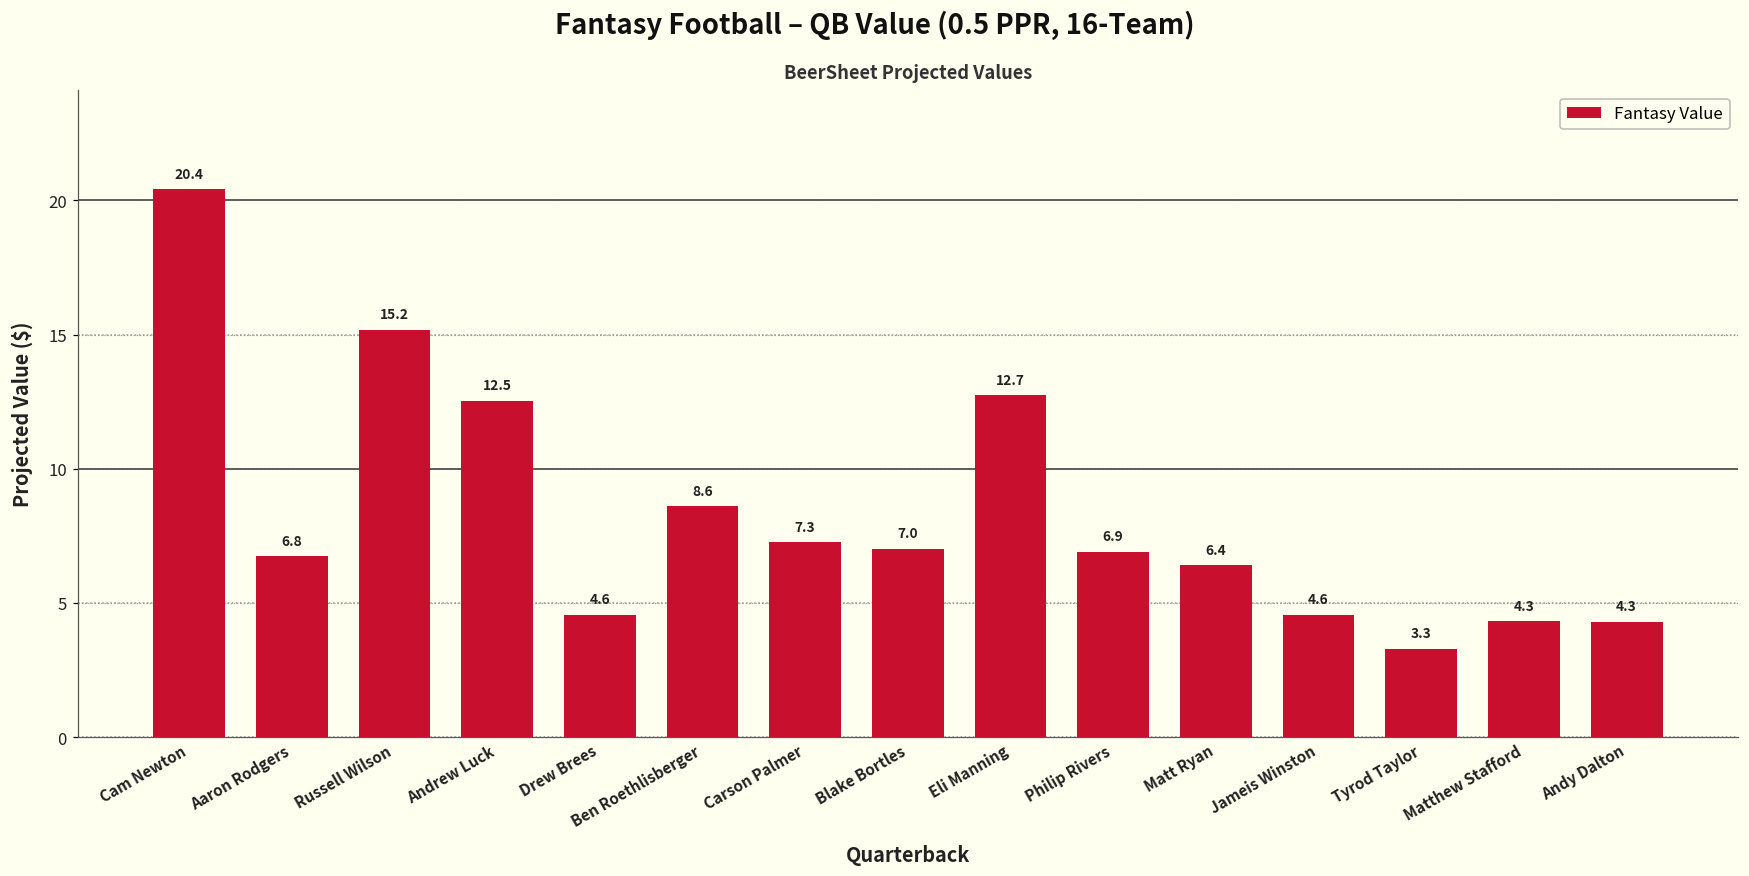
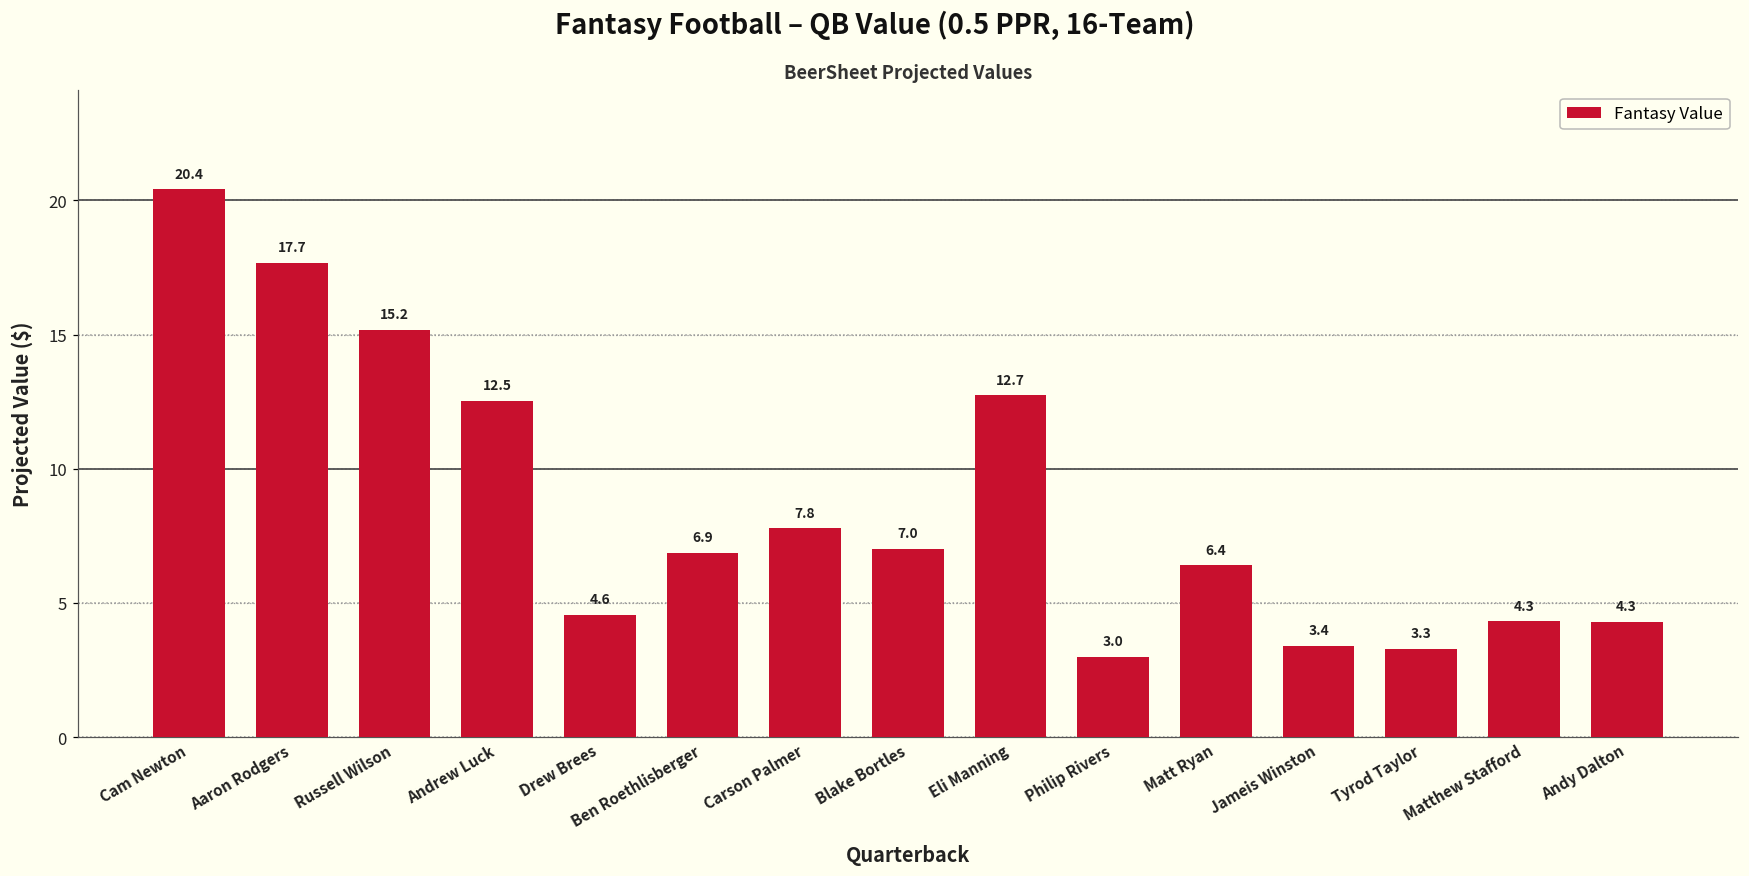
  {
    "Cam Newton": 20.4,
-   "Aaron Rodgers": 6.8,
+   "Aaron Rodgers": 17.7,
    "Russell Wilson": 15.2,
    "Andrew Luck": 12.5,
    "Drew Brees": 4.6,
-   "Ben Roethlisberger": 8.6,
-   "Carson Palmer": 7.3,
+   "Ben Roethlisberger": 6.9,
+   "Carson Palmer": 7.8,
    "Blake Bortles": 7.0,
    "Eli Manning": 12.7,
-   "Philip Rivers": 6.9,
+   "Philip Rivers": 3.0,
    "Matt Ryan": 6.4,
-   "Jameis Winston": 4.6,
+   "Jameis Winston": 3.4,
    "Tyrod Taylor": 3.3,
    "Matthew Stafford": 4.3,
    "Andy Dalton": 4.3
  }
